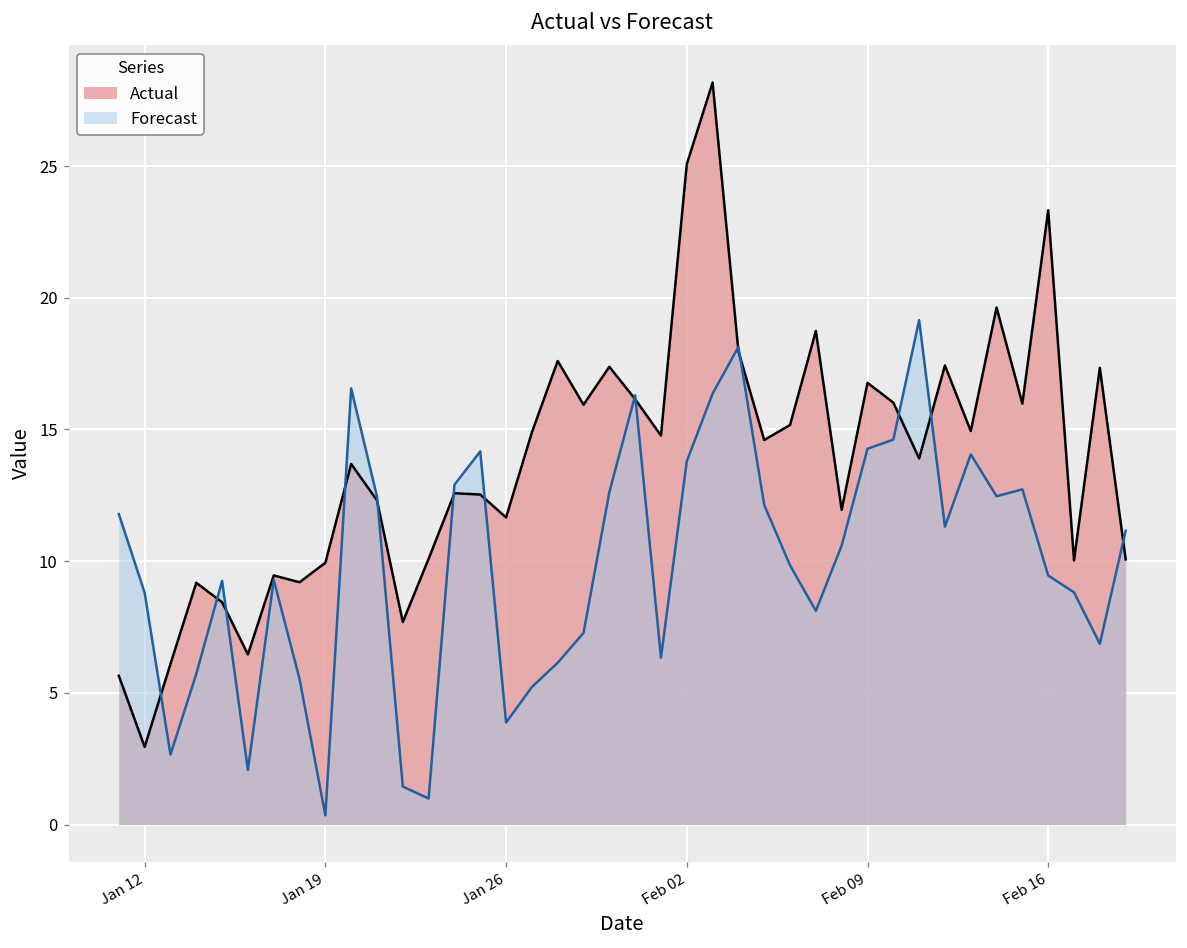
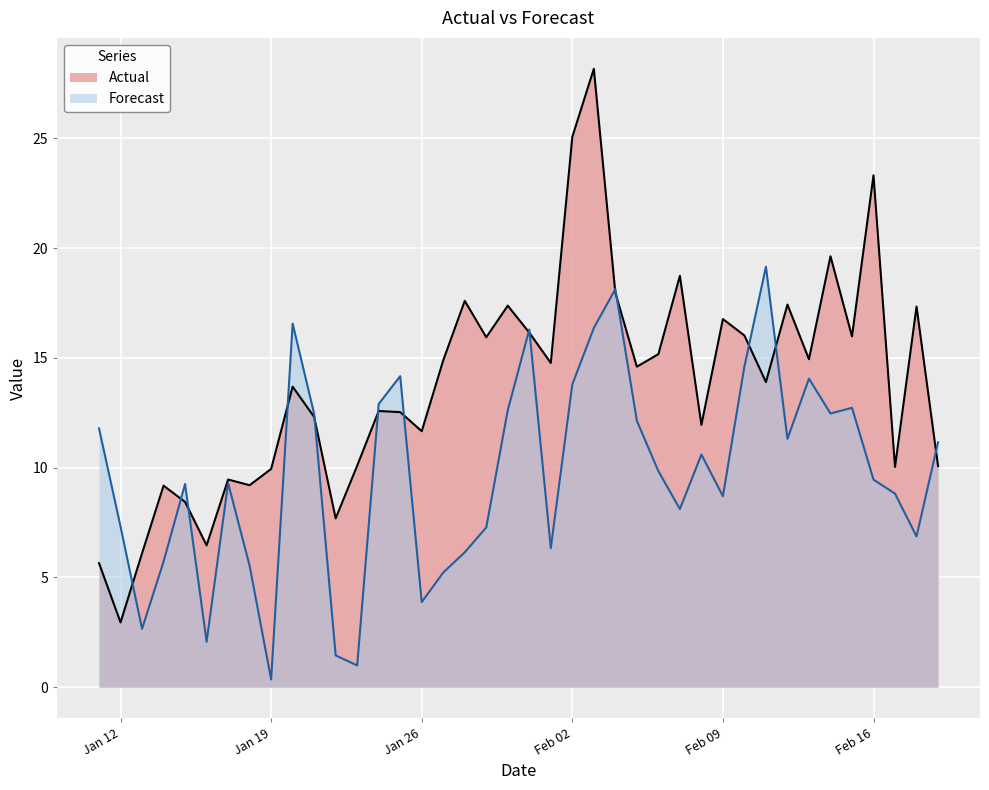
  {
    "Actual": {
      "Jan 12": 3.0,
      "Jan 19": 9.9,
      "Jan 26": 11.7,
      "Feb 02": 25.1,
      "Feb 09": 16.8,
      "Feb 16": 23.3
    },
    "Forecast": {
-     "Jan 12": 8.8,
+     "Jan 12": 7.3,
      "Jan 19": 0.4,
      "Jan 26": 3.9,
      "Feb 02": 13.8,
-     "Feb 09": 14.3,
+     "Feb 09": 8.7,
      "Feb 16": 9.5
    }
  }
